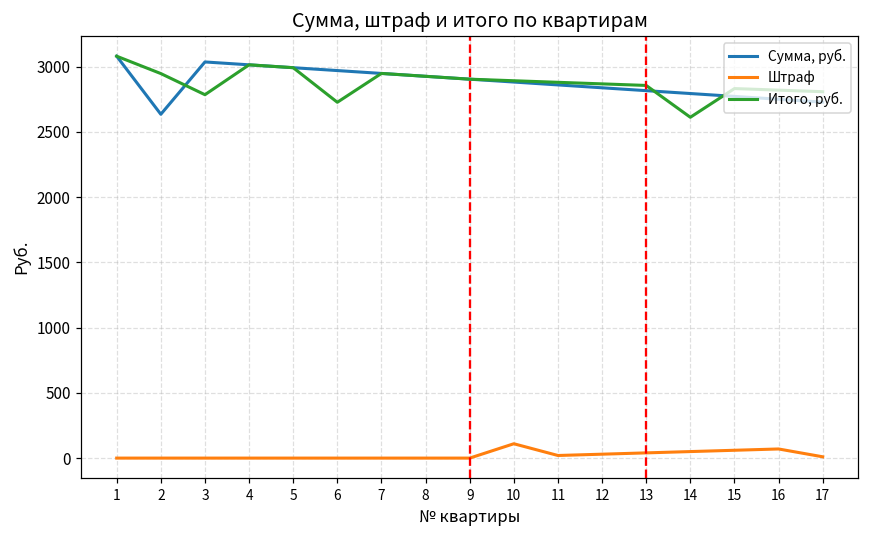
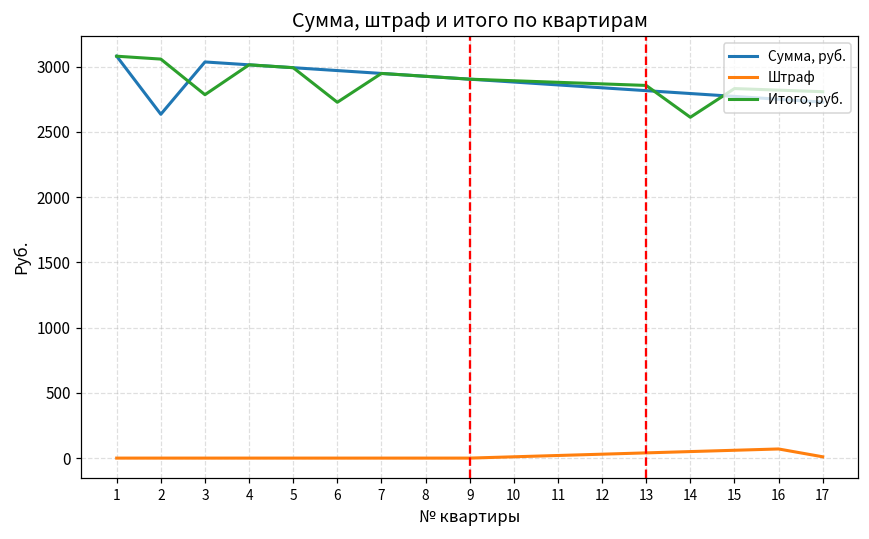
  {
    "Сумма, руб.": {
      "2": 2640,
      "3": 3040,
      "6": 2970,
      "12": 2840,
      "13": 2820,
      "14": 2790
    },
    "Штраф": {
      "1": 0,
      "2": 0,
      "3": 0,
      "4": 0,
      "5": 0,
      "6": 0,
      "7": 0,
      "8": 0,
      "9": 0,
-     "10": 110,
+     "10": 10,
      "11": 20,
      "12": 30,
      "13": 40,
      "14": 50,
      "15": 60,
      "16": 70,
      "17": 10
    },
    "Итого, руб.": {
-     "2": 2950,
+     "2": 3060,
      "3": 2790,
      "6": 2730,
      "12": 2870,
      "13": 2860,
      "14": 2610
    }
  }
